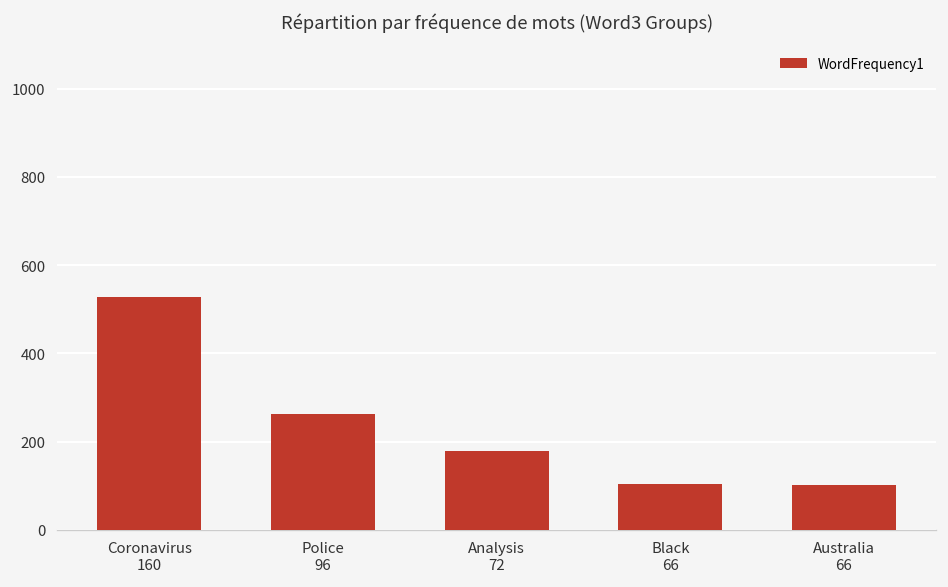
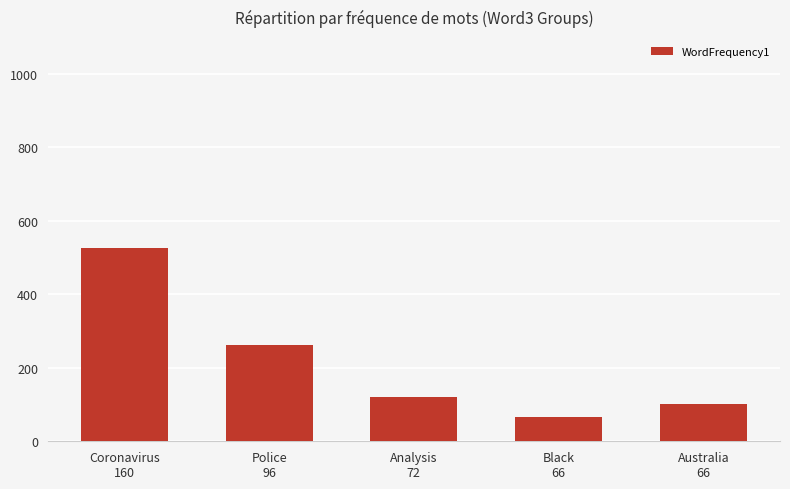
  {
    "Coronavirus 160": 530,
    "Police 96": 260,
-   "Analysis 72": 180,
-   "Black 66": 100,
+   "Analysis 72": 120,
+   "Black 66": 70,
    "Australia 66": 100
  }
